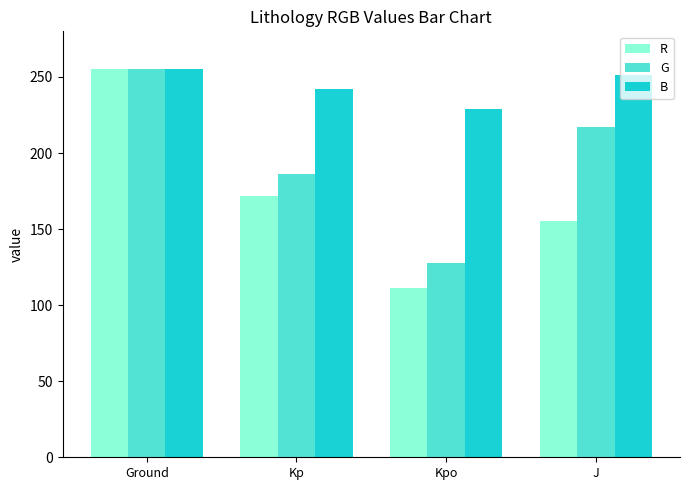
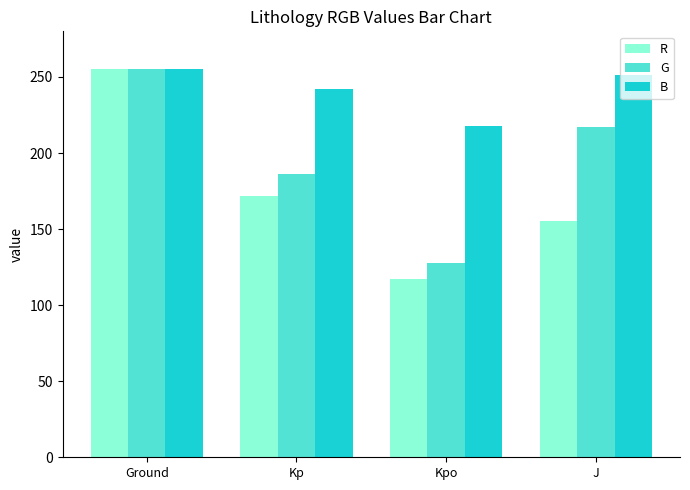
  {
    "R": {
      "Ground": 255,
      "Kp": 172,
-     "Kpo": 111,
+     "Kpo": 117,
      "J": 155
    },
    "G": {
      "Ground": 255,
      "Kp": 186,
      "Kpo": 128,
      "J": 217
    },
    "B": {
      "Ground": 255,
      "Kp": 242,
-     "Kpo": 229
+     "Kpo": 218
    }
  }
